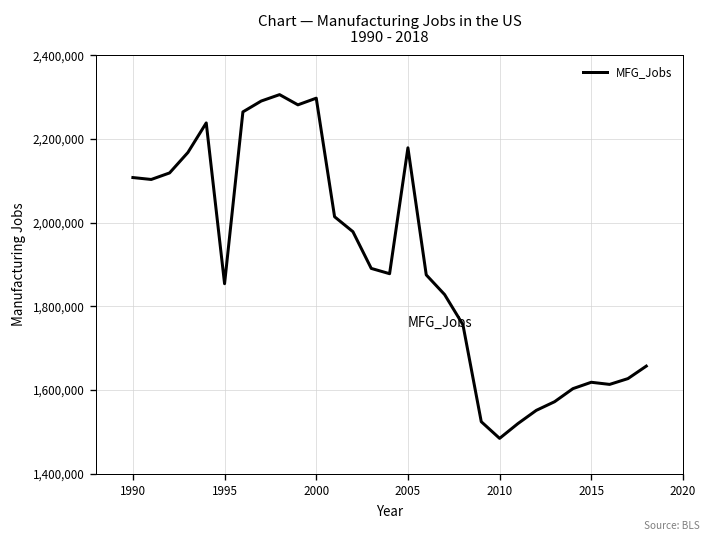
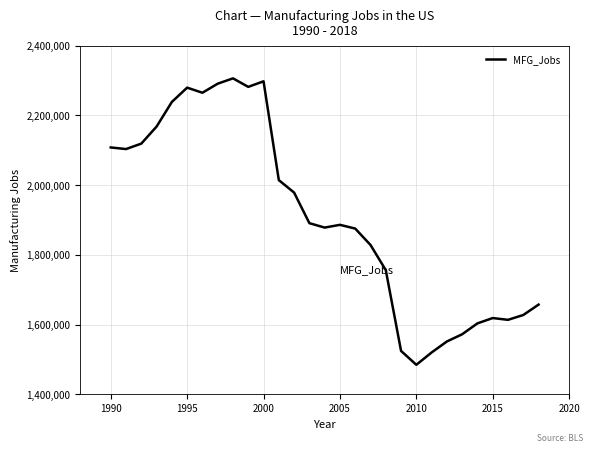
  {
    "1990": "2,110,000",
-   "1995": "1,850,000",
+   "1995": "2,280,000",
    "2000": "2,300,000",
-   "2005": "2,180,000",
+   "2005": "1,890,000",
    "2010": "1,480,000",
    "2015": "1,620,000"
  }
